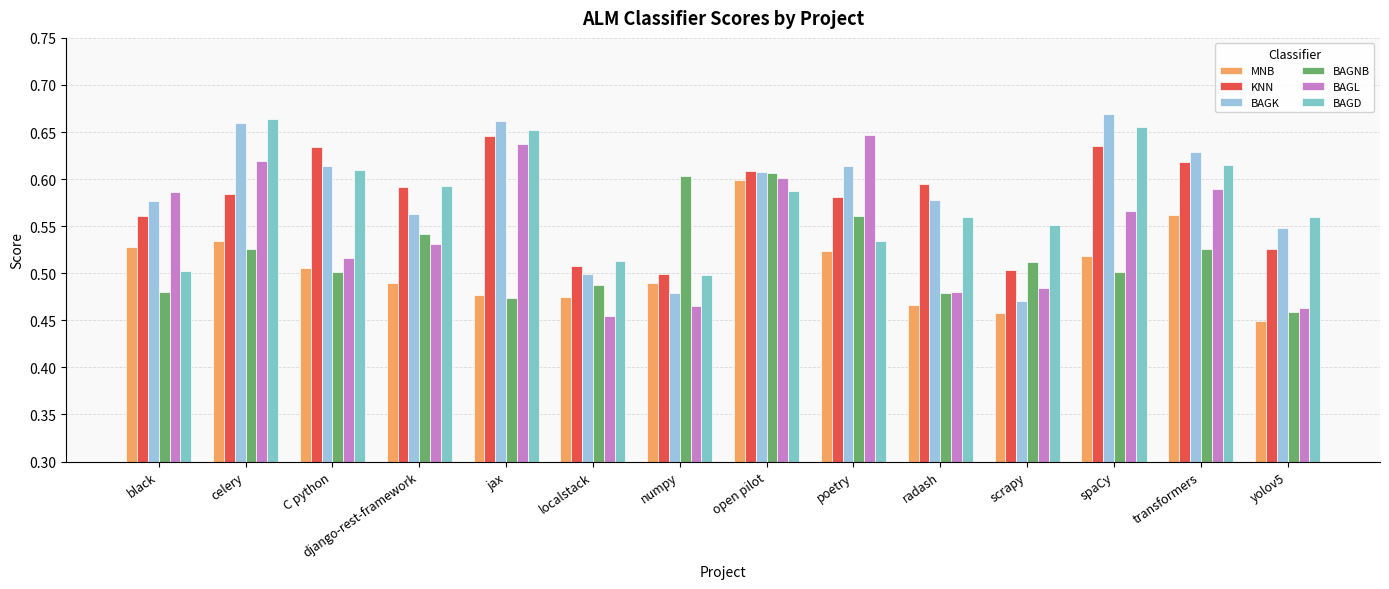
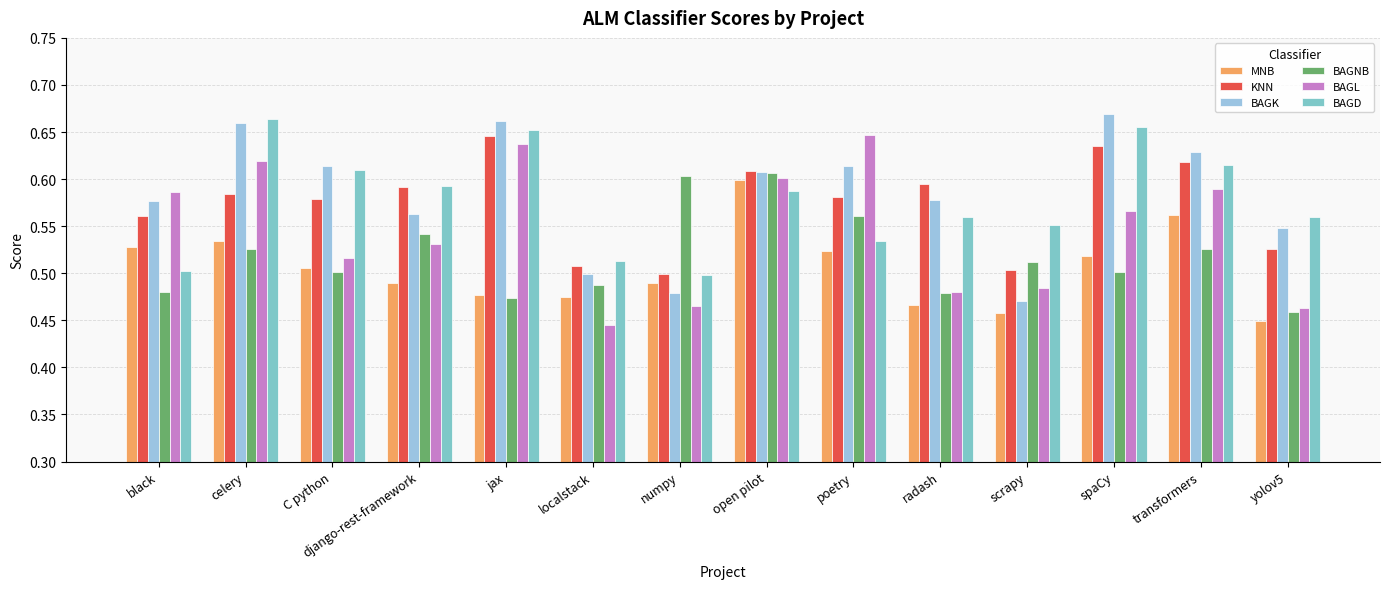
  {
    "MNB": {
      "black": 0.53,
      "celery": 0.53,
      "C python": 0.51,
      "django-rest-framework": 0.49,
      "jax": 0.48,
      "localstack": 0.47,
      "numpy": 0.49,
      "open pilot": 0.60,
      "poetry": 0.52,
      "radash": 0.47,
      "scrapy": 0.46,
      "spaCy": 0.52,
      "transformers": 0.56,
      "yolov5": 0.45
    },
    "KNN": {
      "black": 0.56,
      "celery": 0.58,
-     "C python": 0.63,
+     "C python": 0.58,
      "django-rest-framework": 0.59,
      "jax": 0.65,
      "localstack": 0.51,
      "numpy": 0.50,
      "open pilot": 0.61,
      "poetry": 0.58,
      "radash": 0.59,
      "scrapy": 0.50,
      "spaCy": 0.64,
      "transformers": 0.62,
      "yolov5": 0.53
    },
    "BAGNB": {
      "black": 0.48,
      "celery": 0.53,
      "C python": 0.50,
      "django-rest-framework": 0.54,
      "jax": 0.47,
      "localstack": 0.49,
      "numpy": 0.60,
      "open pilot": 0.61,
      "poetry": 0.56,
      "radash": 0.48,
      "scrapy": 0.51,
      "spaCy": 0.50,
      "transformers": 0.53,
      "yolov5": 0.46
    },
    "BAGL": {
      "black": 0.59,
      "celery": 0.62,
      "C python": 0.52,
      "django-rest-framework": 0.53,
      "jax": 0.64,
-     "localstack": 0.46,
+     "localstack": 0.45,
      "numpy": 0.47,
      "open pilot": 0.60,
      "poetry": 0.65,
      "radash": 0.48,
      "scrapy": 0.48,
      "spaCy": 0.57,
      "transformers": 0.59,
      "yolov5": 0.46
    }
  }
